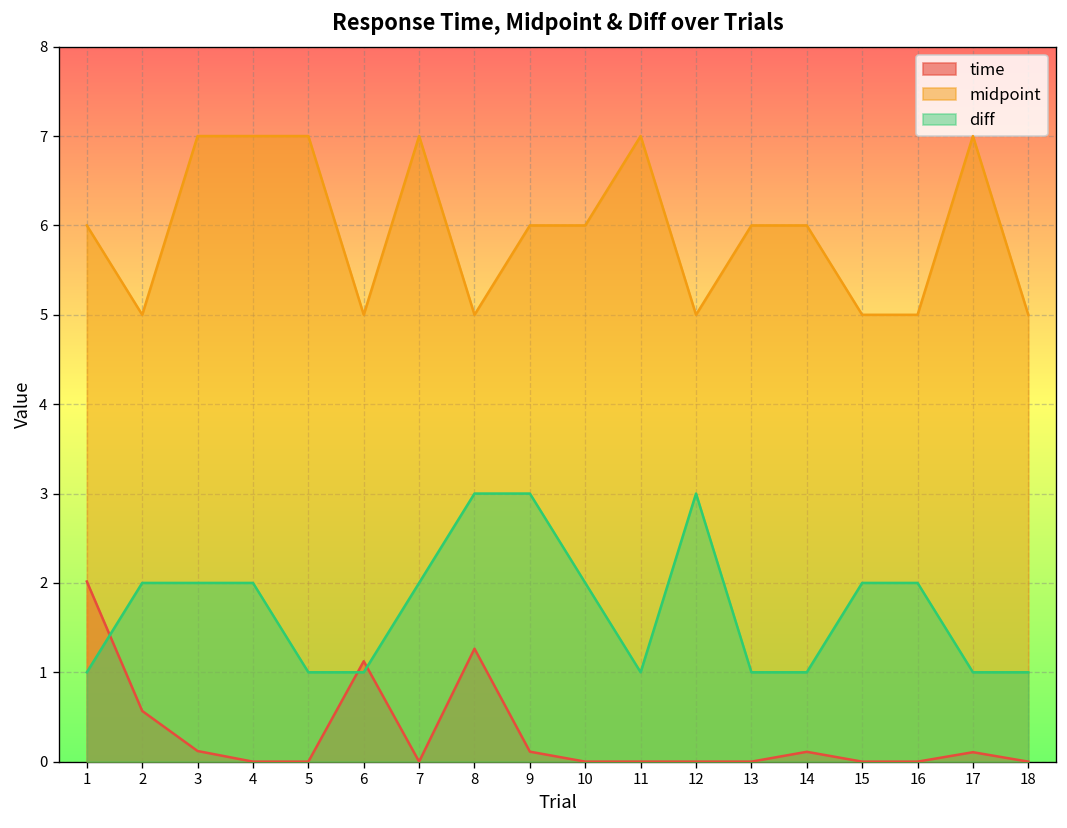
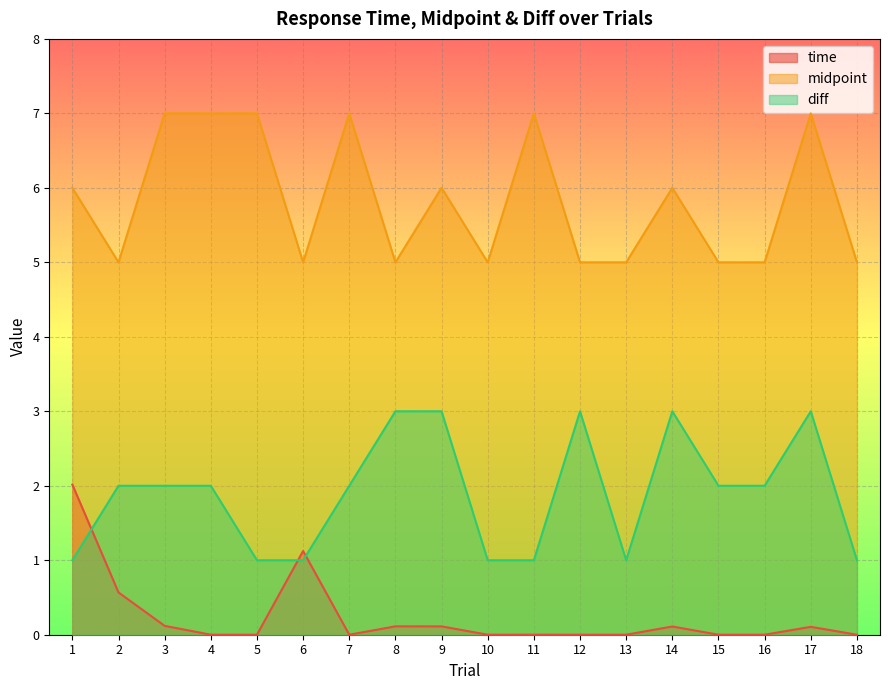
  {
    "time": {
      "1": 2.0,
      "2": 0.6,
      "3": 0.1,
      "4": 0.0,
      "5": 0.0,
      "6": 1.1,
      "7": 0.0,
-     "8": 1.3,
+     "8": 0.1,
      "9": 0.1,
      "10": 0.0,
      "11": 0.0,
      "12": 0.0,
      "13": 0.0,
      "14": 0.1,
      "15": 0.0,
      "16": 0.0,
      "17": 0.1,
      "18": 0.0
    },
    "midpoint": {
      "1": 6,
      "2": 5,
      "3": 7,
      "4": 7,
      "5": 7,
      "6": 5,
      "7": 7,
      "8": 5,
      "9": 6,
-     "10": 6,
+     "10": 5,
      "11": 7,
      "12": 5,
-     "13": 6,
+     "13": 5,
      "14": 6,
      "15": 5,
      "16": 5,
      "17": 7,
      "18": 5
    },
    "diff": {
      "1": 1,
      "2": 2,
      "3": 2,
      "4": 2,
      "5": 1,
      "6": 1,
      "7": 2,
      "8": 3,
      "9": 3,
-     "10": 2,
+     "10": 1,
      "11": 1,
      "12": 3,
      "13": 1,
-     "14": 1,
+     "14": 3,
      "15": 2,
      "16": 2,
-     "17": 1,
+     "17": 3,
      "18": 1
    }
  }
